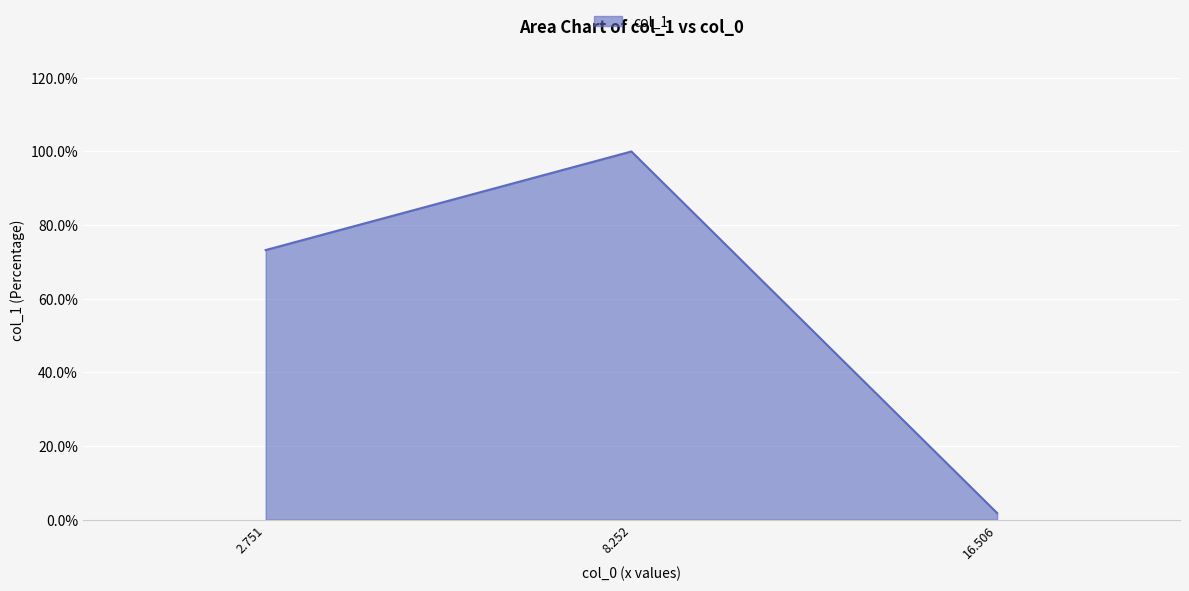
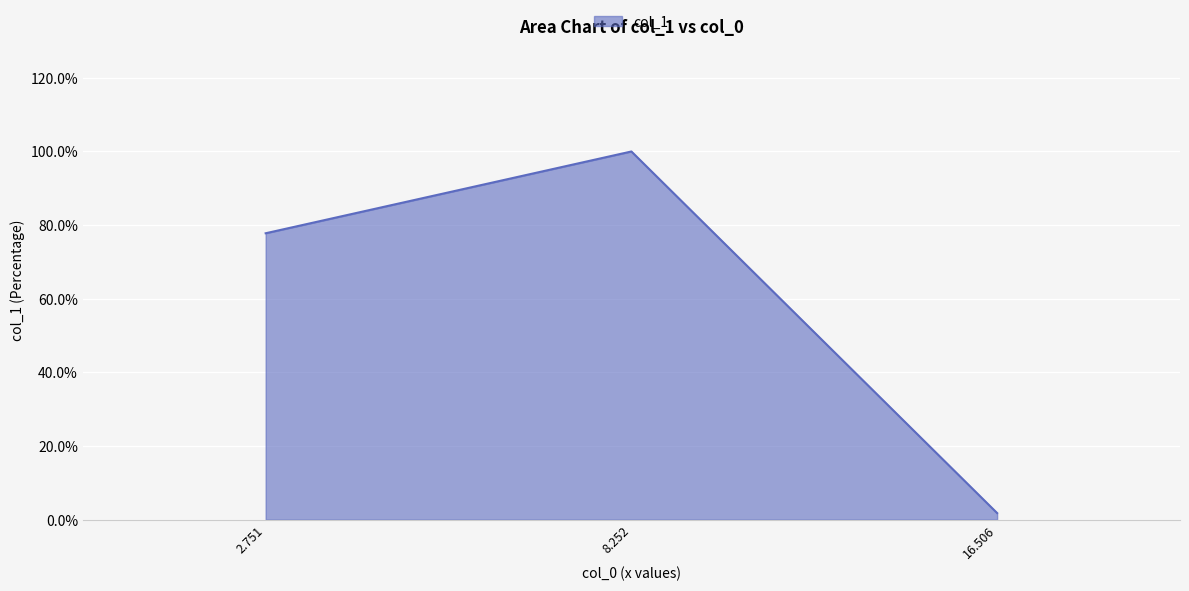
  {
-   "2.751": "73%",
+   "2.751": "78%",
    "8.252": "100%",
    "16.506": "2%"
  }
